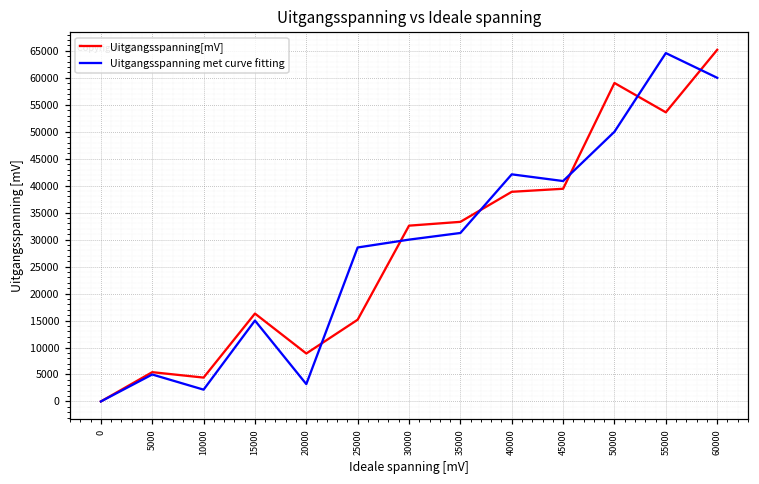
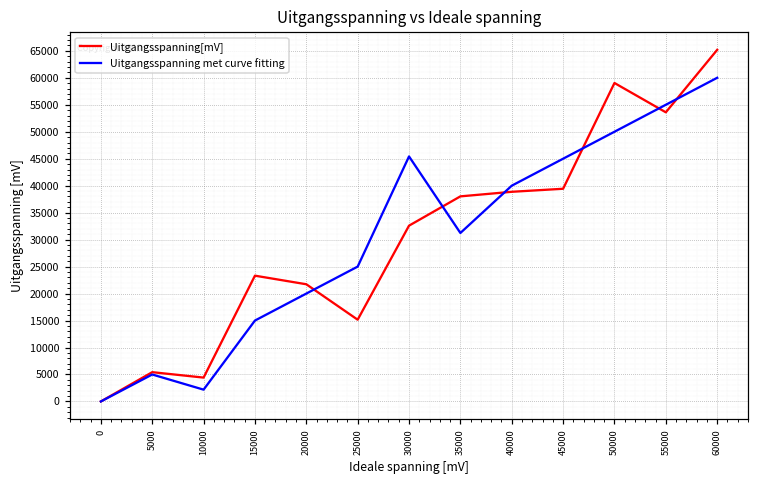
  {
    "Uitgangsspanning[mV]": {
      "10000": 4000,
-     "15000": 16000,
-     "20000": 9000,
+     "15000": 23000,
+     "20000": 22000,
      "25000": 15000,
      "30000": 33000,
-     "35000": 33000,
+     "35000": 38000,
      "40000": 39000,
      "45000": 39000,
      "50000": 59000,
      "55000": 54000,
      "60000": 65000
    },
    "Uitgangsspanning met curve fitting": {
      "10000": 2000,
      "15000": 15000,
-     "20000": 3000,
-     "25000": 29000,
-     "30000": 30000,
+     "20000": 20000,
+     "25000": 25000,
+     "30000": 45000,
      "35000": 31000,
-     "40000": 42000,
-     "45000": 41000,
+     "40000": 40000,
+     "45000": 45000,
      "50000": 50000,
-     "55000": 65000,
+     "55000": 55000,
      "60000": 60000
    }
  }
